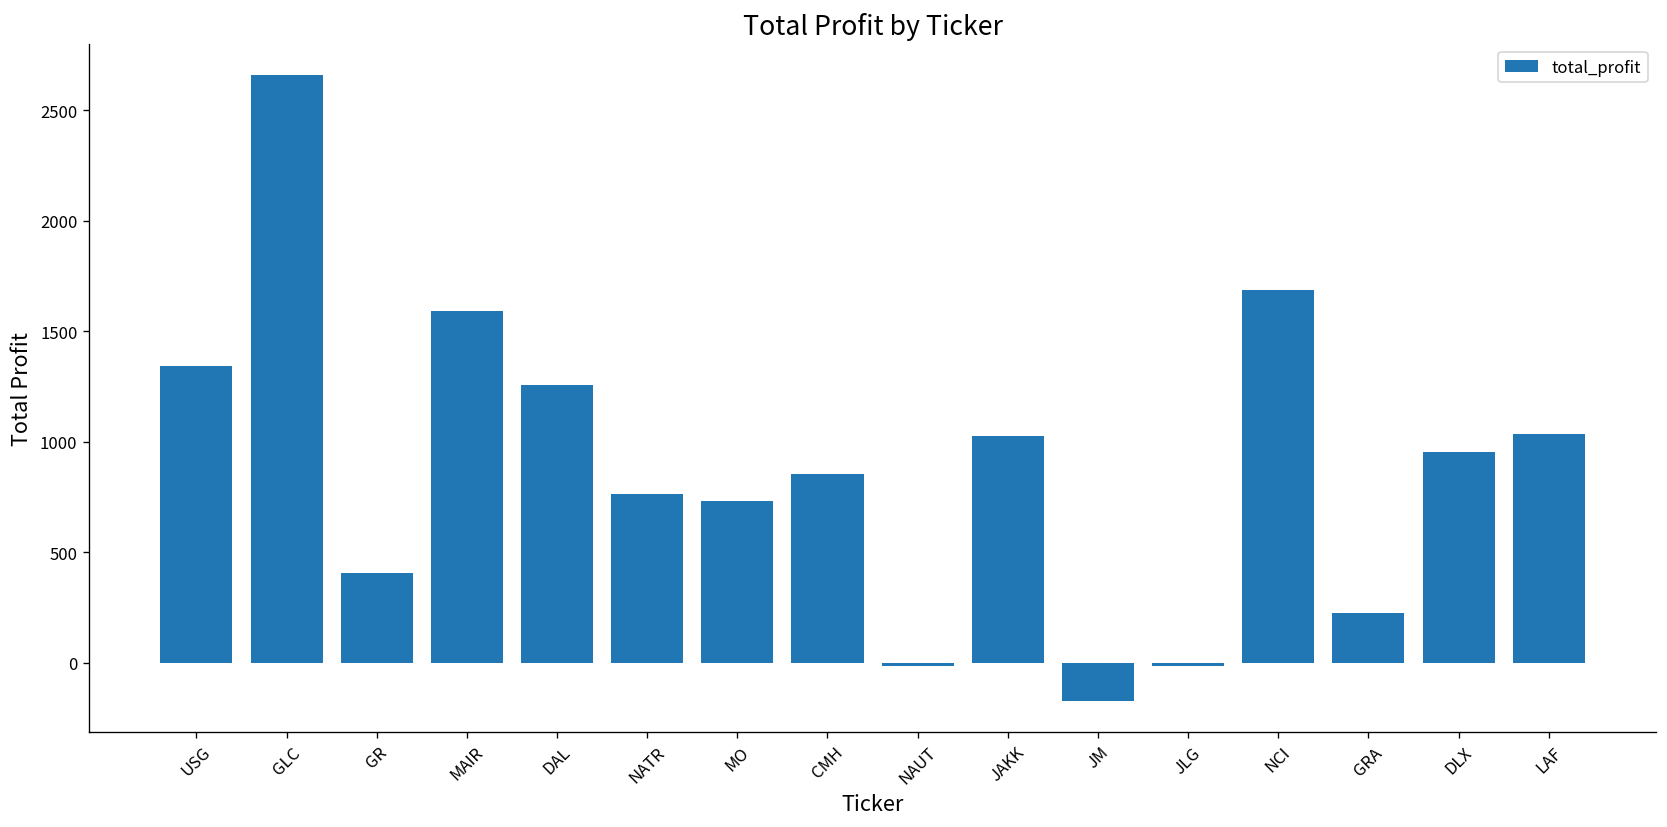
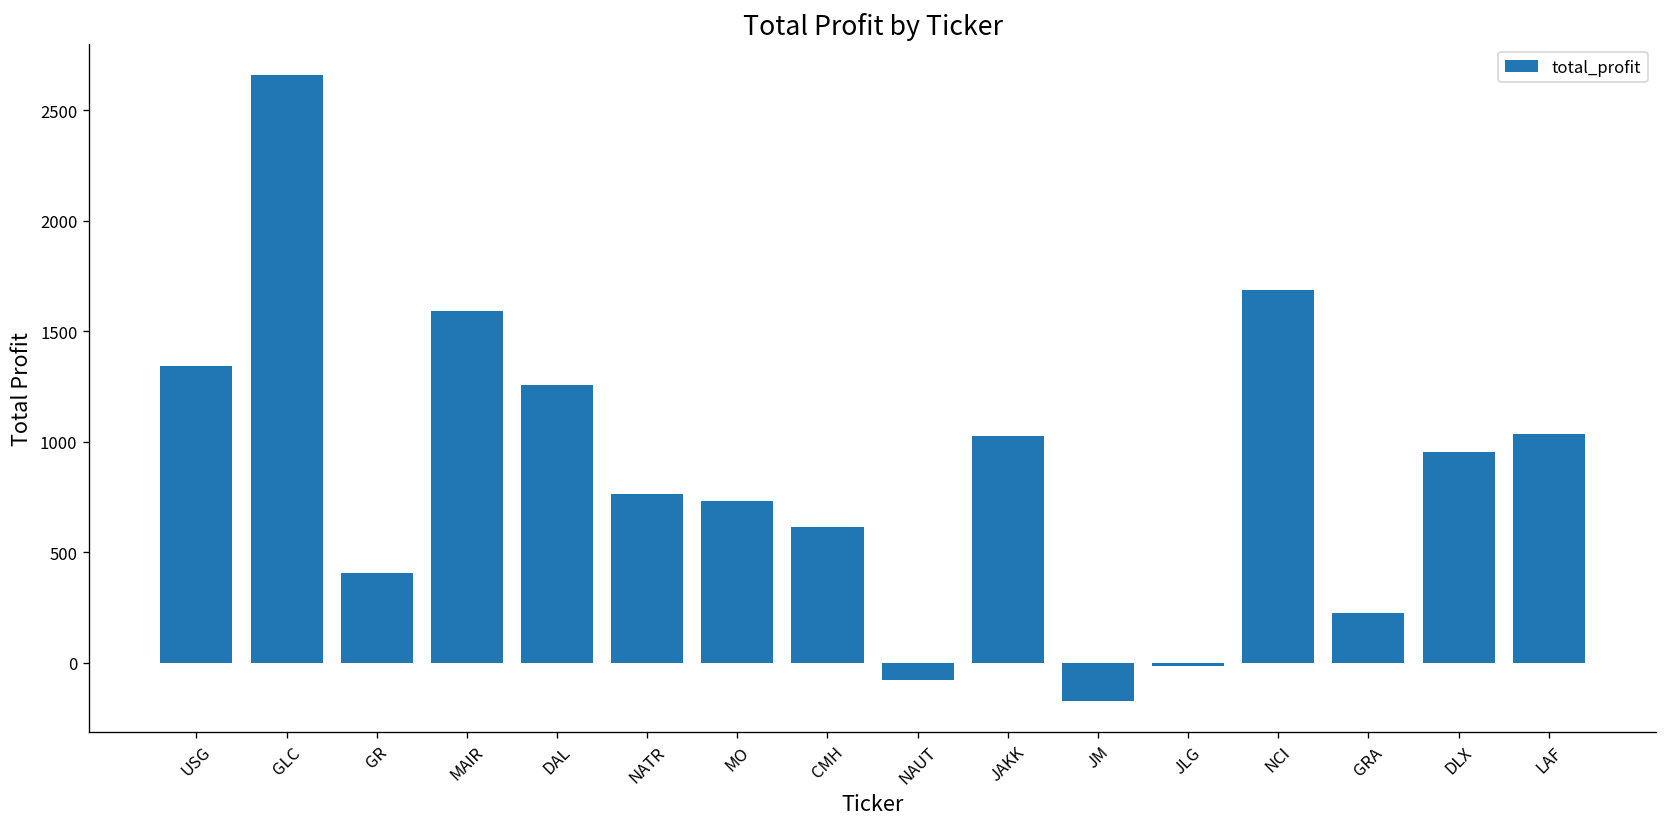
  {
    "USG": 1340,
    "GLC": 2660,
    "GR": 400,
    "MAIR": 1590,
    "DAL": 1260,
    "NATR": 770,
    "MO": 730,
-   "CMH": 850,
-   "NAUT": -20,
+   "CMH": 620,
+   "NAUT": -80,
    "JAKK": 1030,
    "JM": -170,
    "JLG": -20,
    "NCI": 1690,
    "GRA": 220,
    "DLX": 950,
    "LAF": 1030
  }
